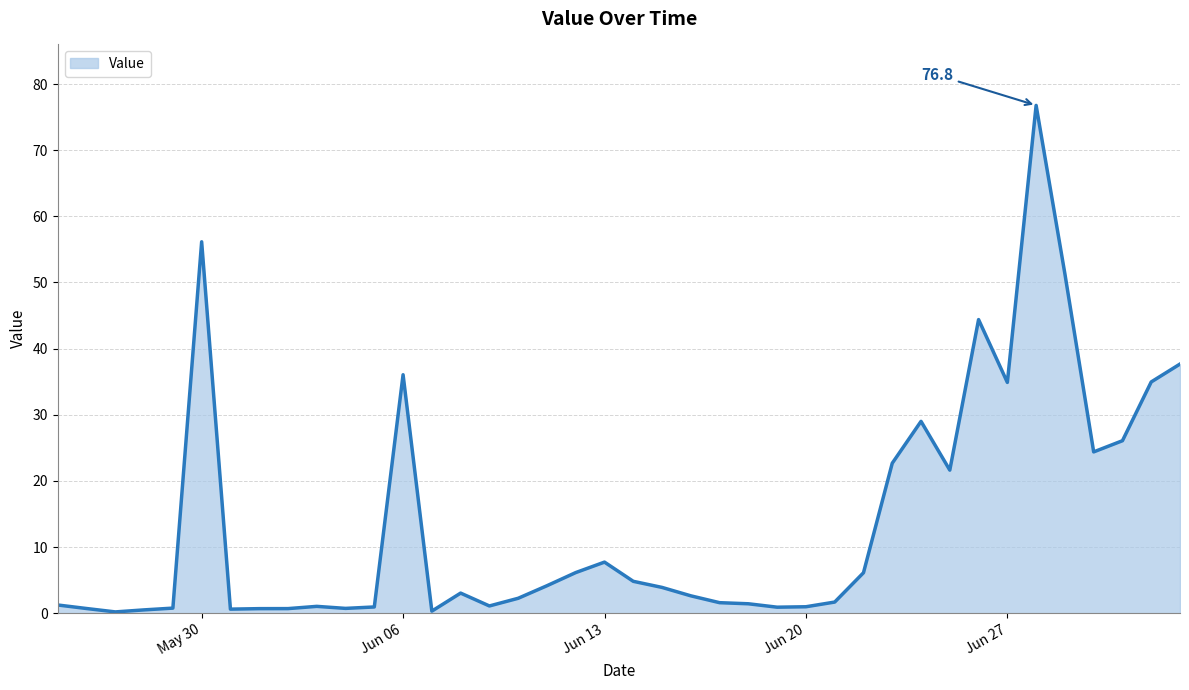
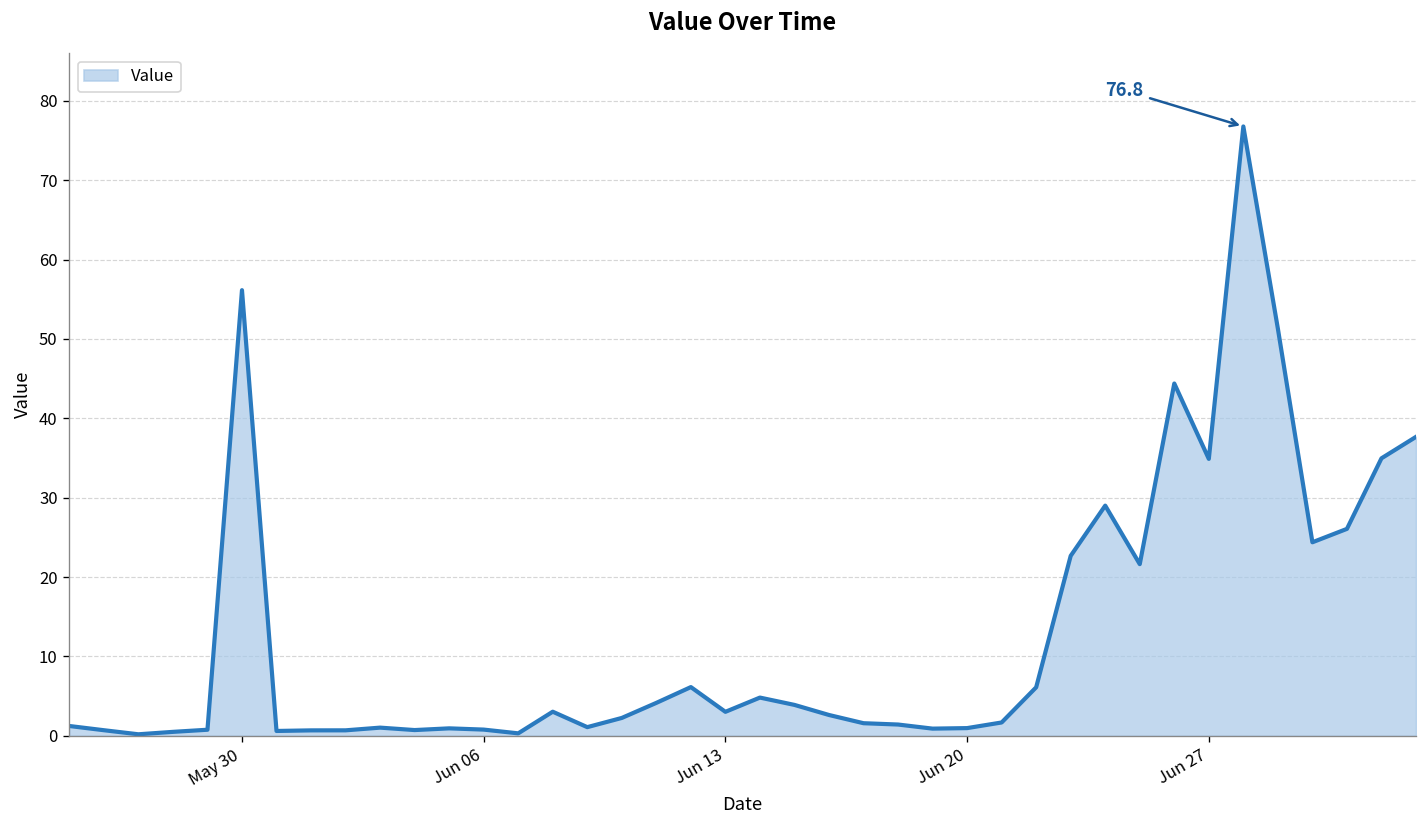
  {
    "May 30": 56,
-   "Jun 06": 36,
-   "Jun 13": 8,
+   "Jun 06": 1,
+   "Jun 13": 3,
    "Jun 20": 1,
    "Jun 27": 35
  }
